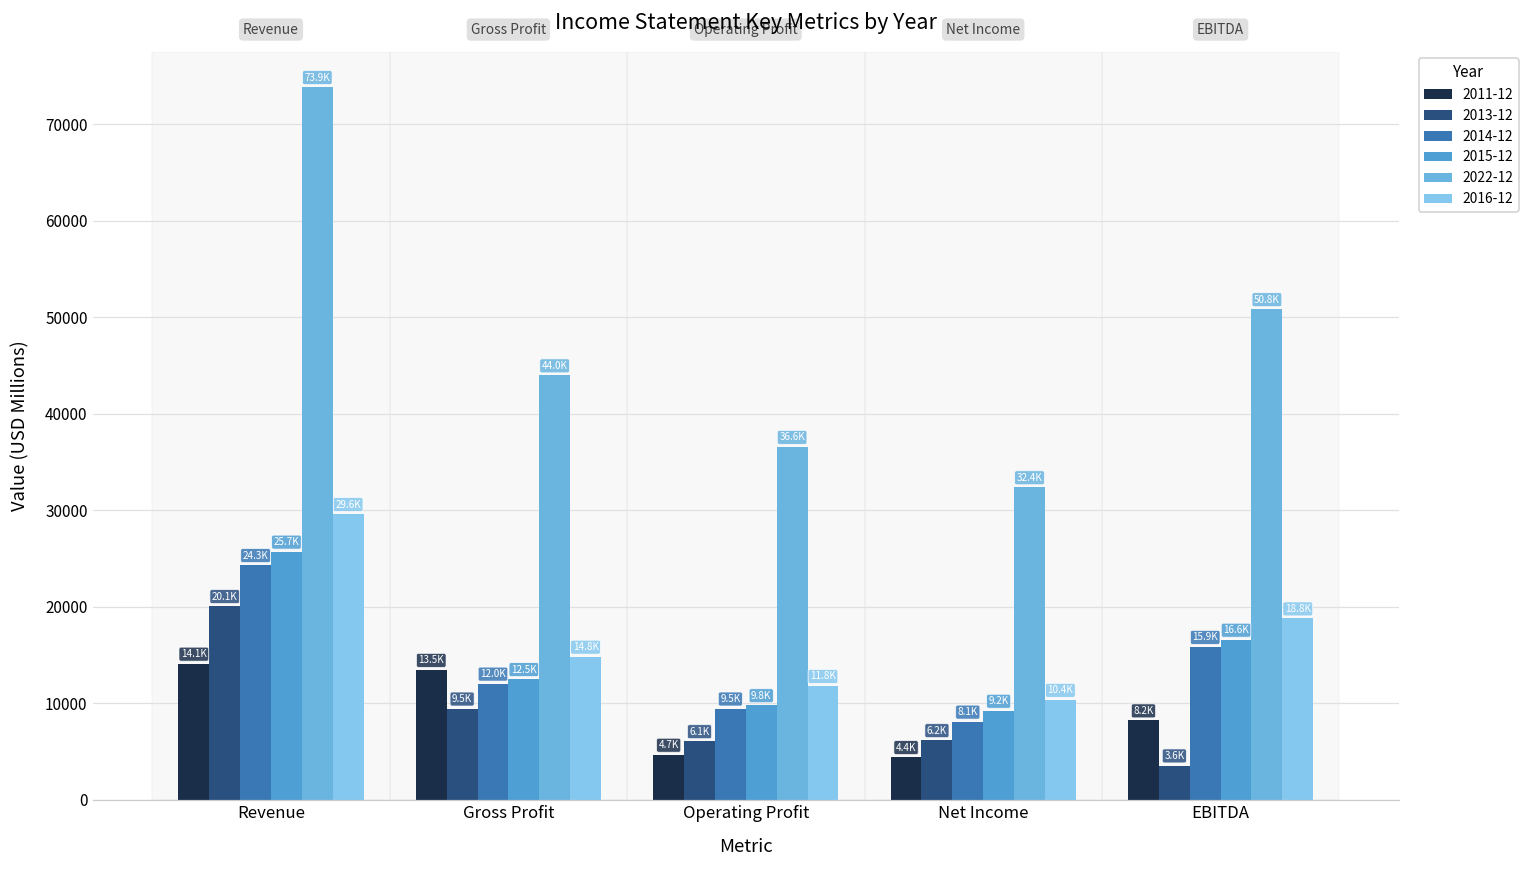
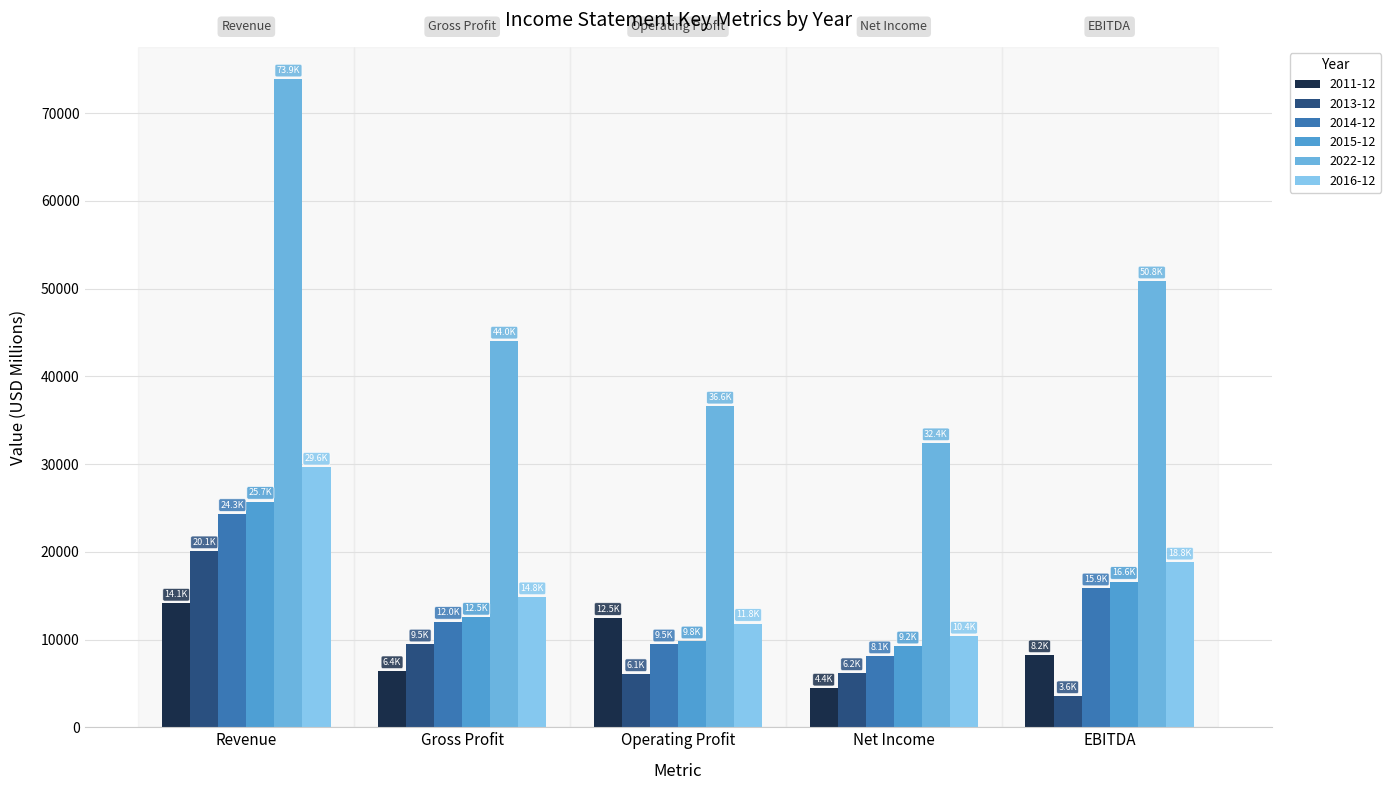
  {
    "2011-12": {
-     "Gross Profit": "13.5K",
-     "Operating Profit": "4.7K"
+     "Gross Profit": "6.4K",
+     "Operating Profit": "12.5K"
    }
  }
